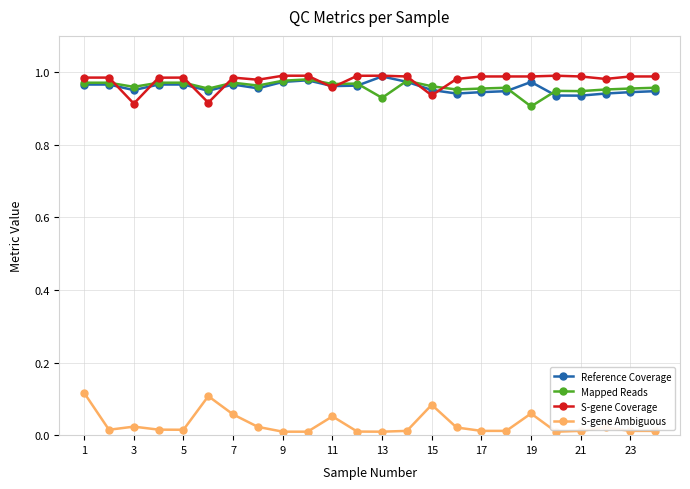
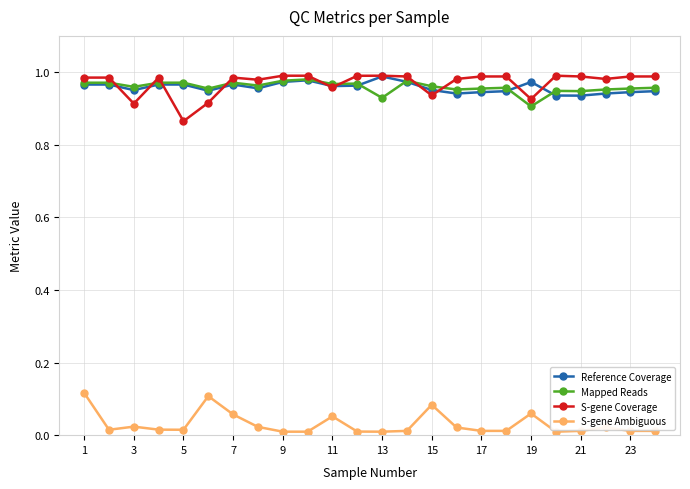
  {
    "Reference Coverage": {
      "3": 0.95,
      "15": 0.95,
      "17": 0.95,
      "19": 0.97,
      "21": 0.94,
      "23": 0.95
    },
    "Mapped Reads": {
      "3": 0.96,
      "13": 0.93,
      "15": 0.96,
      "17": 0.96,
      "19": 0.91,
      "21": 0.95,
      "23": 0.96
    },
    "S-gene Coverage": {
      "1": 0.99,
      "3": 0.91,
-     "5": 0.99,
+     "5": 0.86,
      "7": 0.99,
      "9": 0.99,
      "15": 0.94,
      "17": 0.99,
-     "19": 0.99,
+     "19": 0.93,
      "21": 0.99,
      "23": 0.99
    },
    "S-gene Ambiguous": {
      "1": 0.12,
      "3": 0.02,
      "5": 0.01,
      "7": 0.06,
      "9": 0.01,
      "11": 0.05,
      "13": 0.01,
      "15": 0.08,
      "17": 0.01,
      "19": 0.06,
      "21": 0.01,
      "23": 0.01
    }
  }
